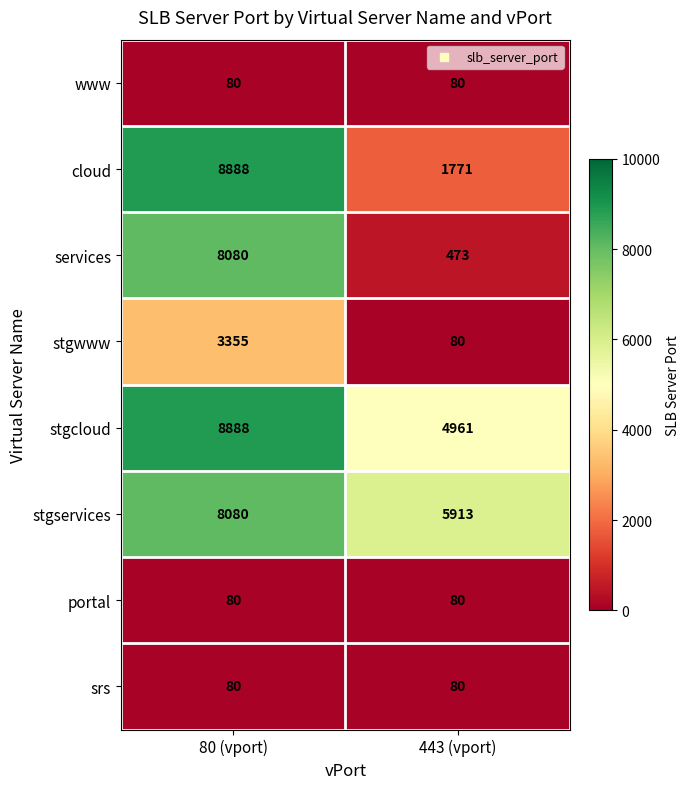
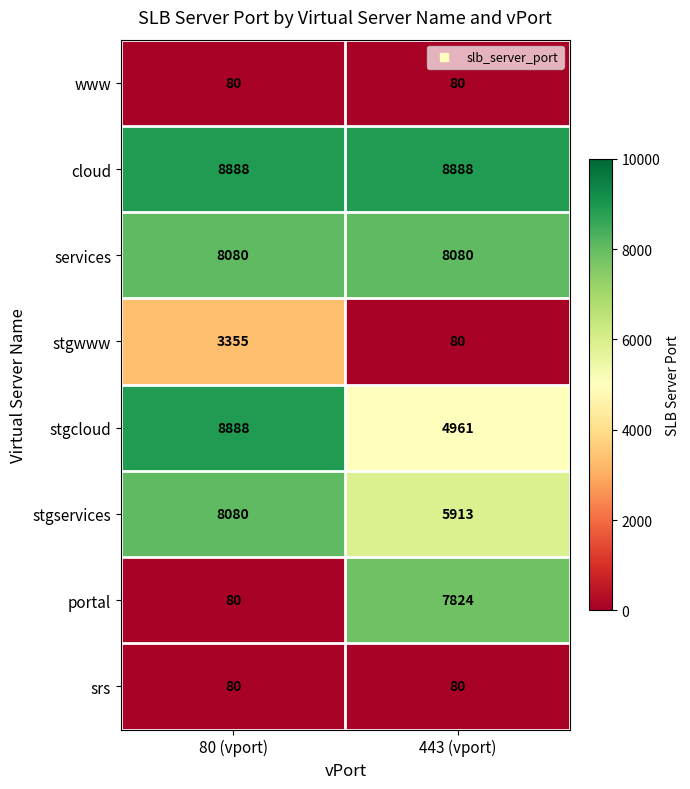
  {
    "www": {
      "80 (vport)": 80,
      "443 (vport)": 80
    },
    "cloud": {
      "80 (vport)": 8888,
-     "443 (vport)": 1771
+     "443 (vport)": 8888
    },
    "services": {
      "80 (vport)": 8080,
-     "443 (vport)": 473
+     "443 (vport)": 8080
    },
    "stgwww": {
      "80 (vport)": 3355,
      "443 (vport)": 80
    },
    "stgcloud": {
      "80 (vport)": 8888,
      "443 (vport)": 4961
    },
    "stgservices": {
      "80 (vport)": 8080,
      "443 (vport)": 5913
    },
    "portal": {
      "80 (vport)": 80,
-     "443 (vport)": 80
+     "443 (vport)": 7824
    },
    "srs": {
      "80 (vport)": 80,
      "443 (vport)": 80
    }
  }
